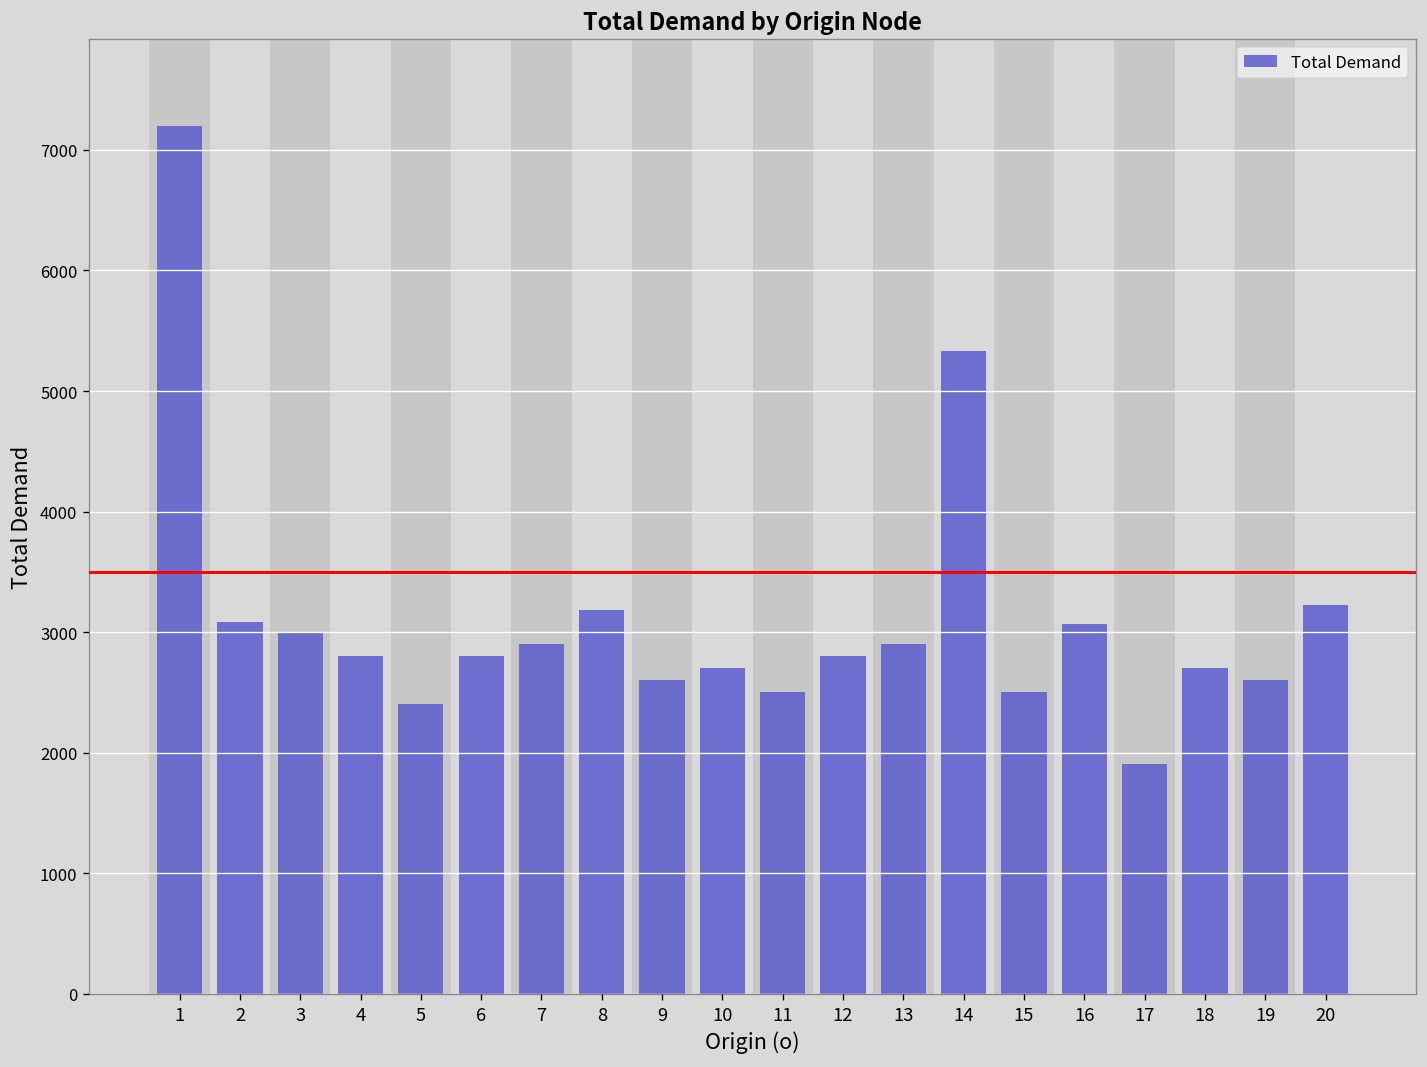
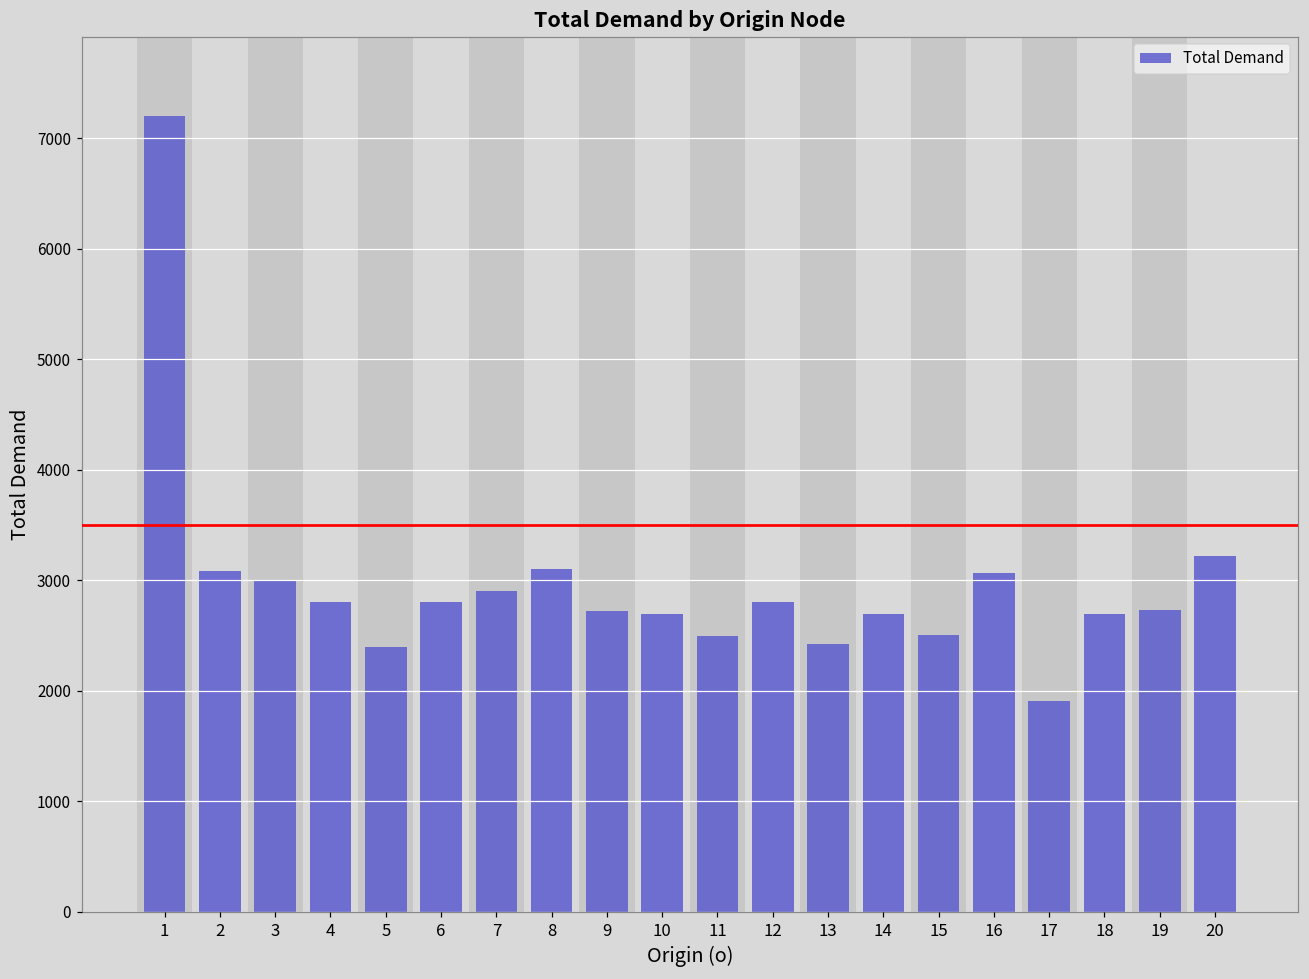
  {
    "1": 7200,
    "2": 3080,
    "3": 3000,
    "4": 2800,
    "5": 2400,
    "6": 2800,
    "7": 2900,
-   "8": 3190,
-   "9": 2600,
+   "8": 3100,
+   "9": 2720,
    "10": 2700,
    "11": 2500,
    "12": 2800,
-   "13": 2900,
-   "14": 5330,
+   "13": 2420,
+   "14": 2700,
    "15": 2510,
    "16": 3070,
    "17": 1910,
    "18": 2700,
-   "19": 2600,
+   "19": 2740,
    "20": 3220
  }
